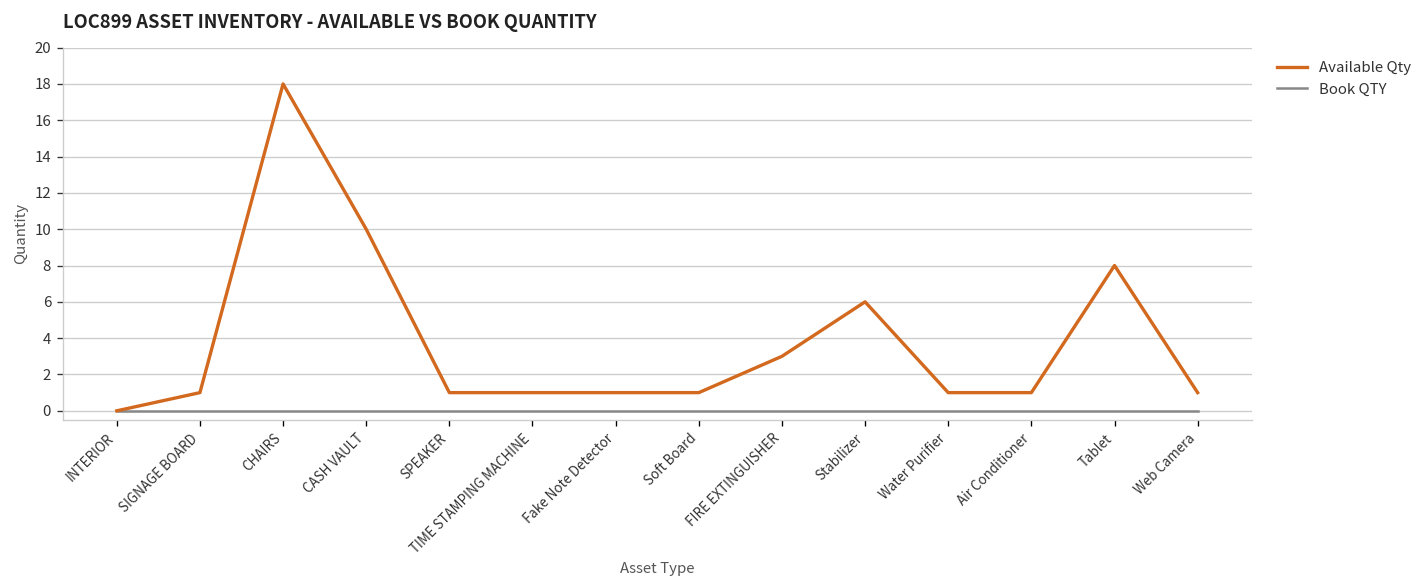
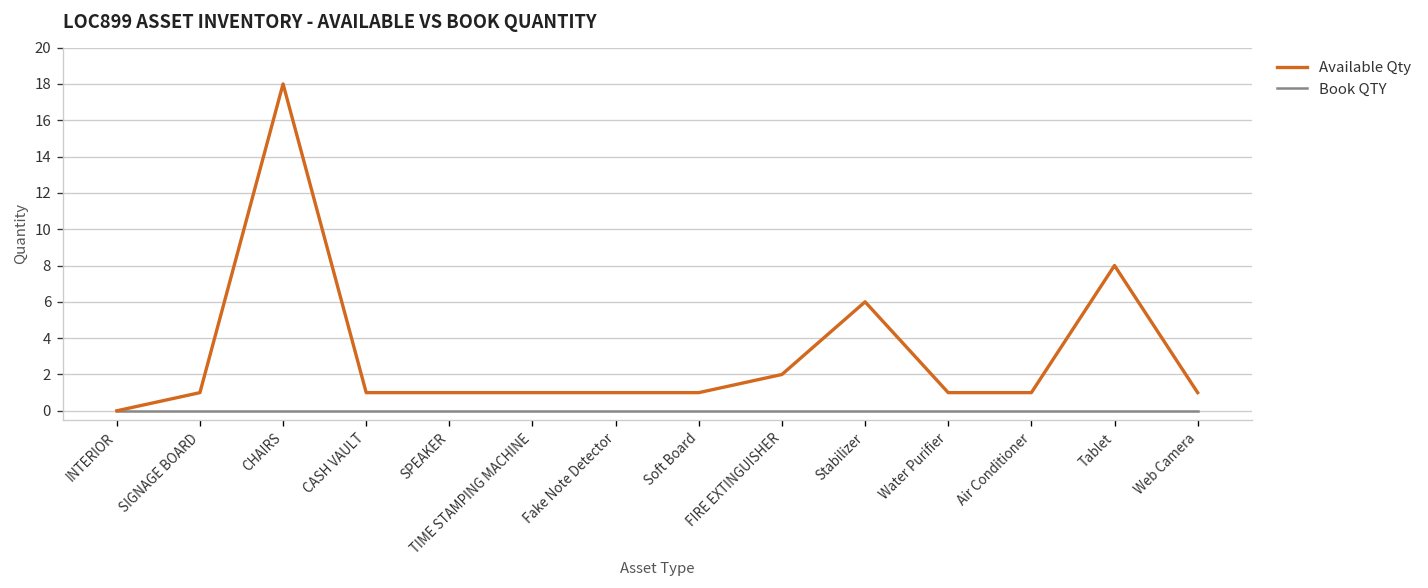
  {
    "Available Qty": {
      "SIGNAGE BOARD": 1,
      "CHAIRS": 18,
-     "CASH VAULT": 10,
+     "CASH VAULT": 1,
      "SPEAKER": 1,
      "TIME STAMPING MACHINE": 1,
      "Fake Note Detector": 1,
      "Soft Board": 1,
-     "FIRE EXTINGUISHER": 3,
+     "FIRE EXTINGUISHER": 2,
      "Stabilizer": 6,
      "Water Purifier": 1,
      "Air Conditioner": 1,
      "Tablet": 8,
      "Web Camera": 1
    },
    "Book QTY": {
      "SIGNAGE BOARD": 0,
      "CHAIRS": 0,
      "CASH VAULT": 0,
      "SPEAKER": 0,
      "TIME STAMPING MACHINE": 0,
      "Fake Note Detector": 0,
      "Soft Board": 0,
      "FIRE EXTINGUISHER": 0,
      "Stabilizer": 0,
      "Water Purifier": 0,
      "Air Conditioner": 0,
      "Tablet": 0,
      "Web Camera": 0
    }
  }
